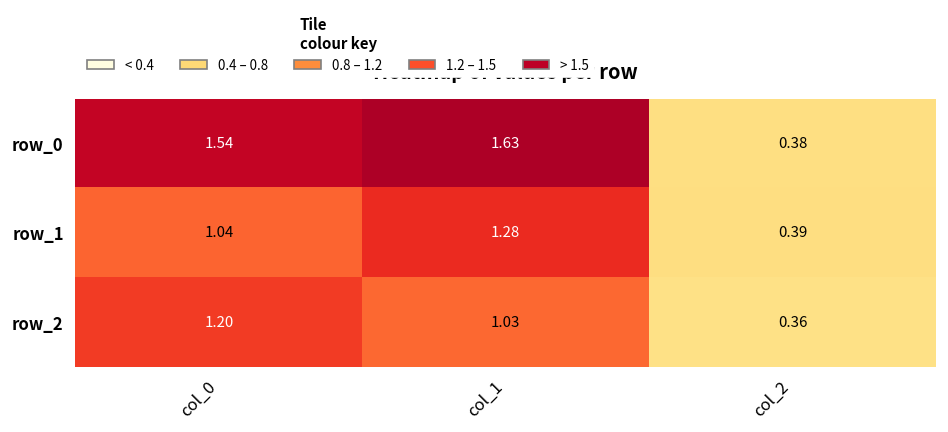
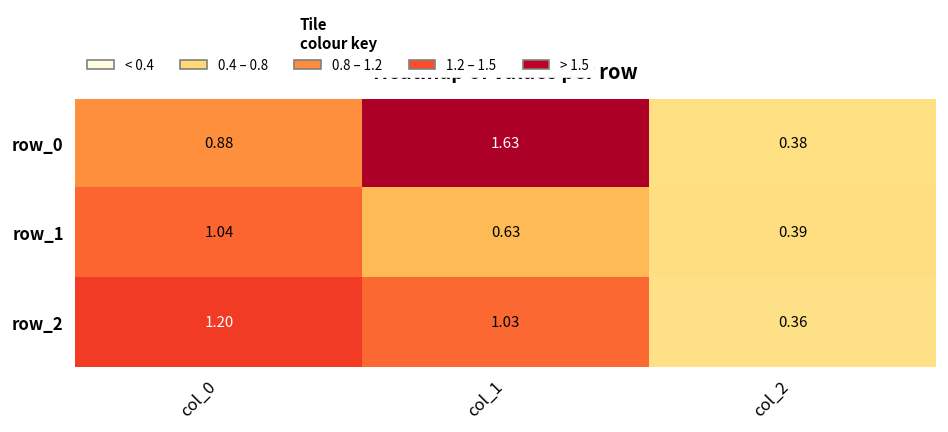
  {
    "row_0": {
-     "col_0": 1.54,
+     "col_0": 0.88,
      "col_1": 1.63,
      "col_2": 0.38
    },
    "row_1": {
      "col_0": 1.04,
-     "col_1": 1.28,
+     "col_1": 0.63,
      "col_2": 0.39
    },
    "row_2": {
      "col_0": 1.20,
      "col_1": 1.03,
      "col_2": 0.36
    }
  }
